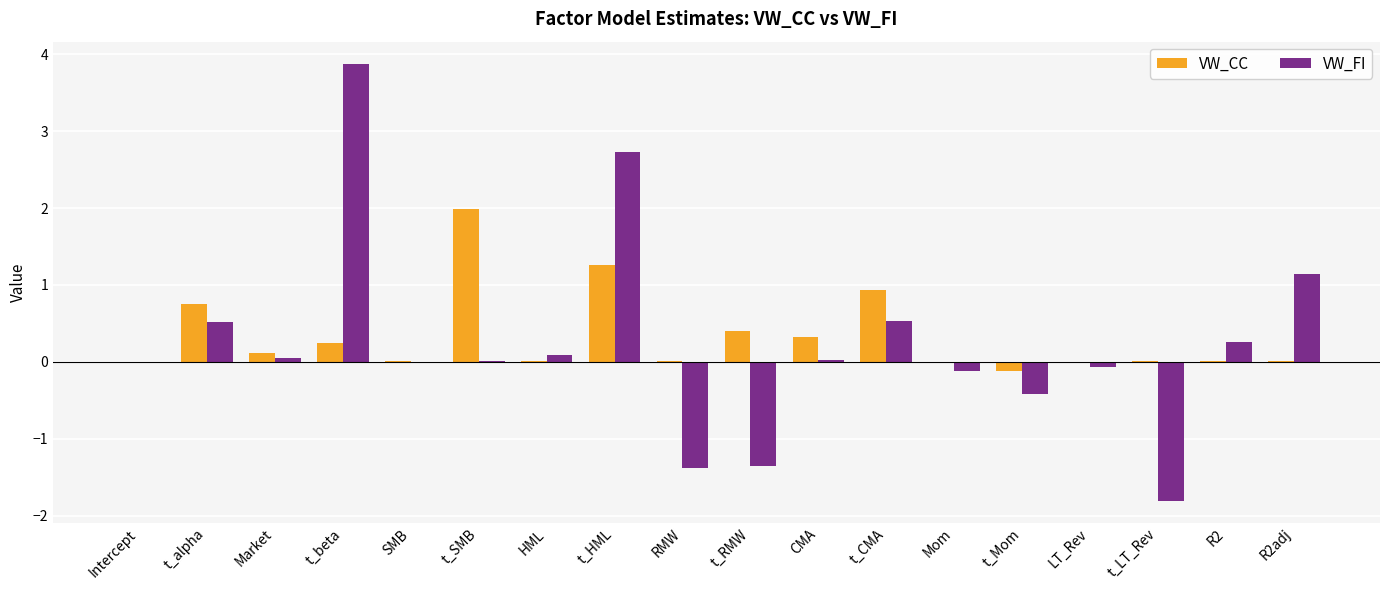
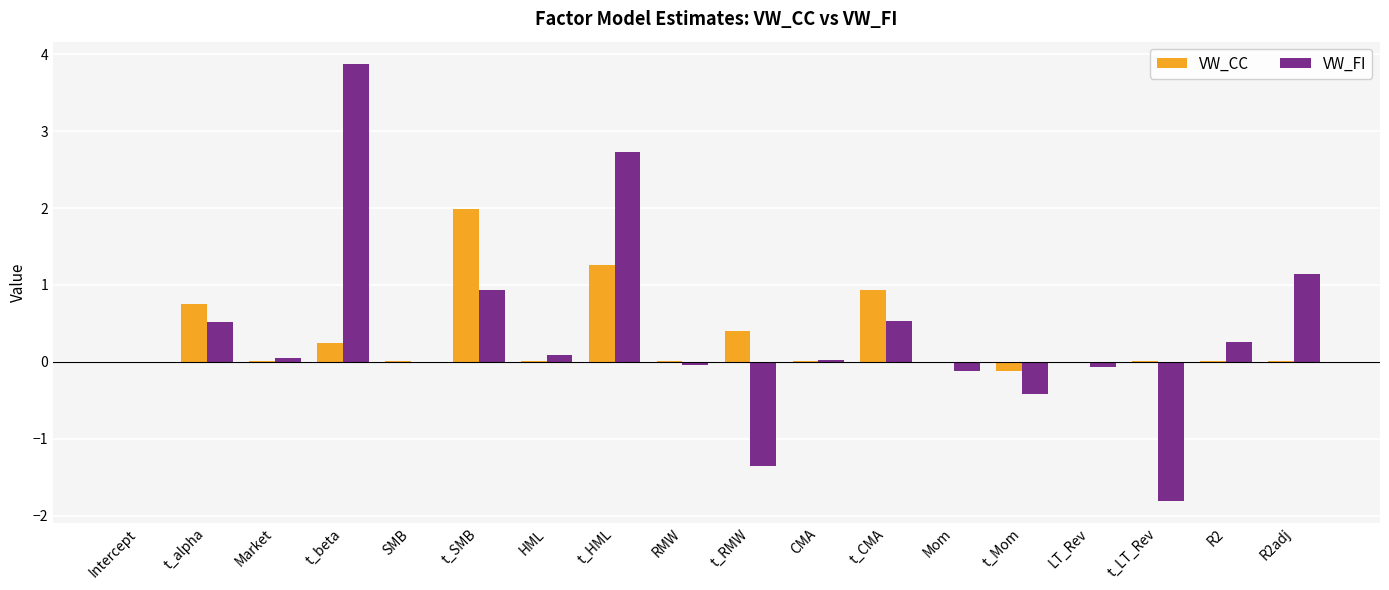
  {
    "VW_CC": {
      "t_alpha": 0.8,
-     "Market": 0.1,
+     "Market": 0.0,
      "t_beta": 0.2,
      "t_SMB": 2.0,
      "t_HML": 1.3,
      "t_RMW": 0.4,
-     "CMA": 0.3,
+     "CMA": 0.0,
      "t_CMA": 0.9,
      "t_Mom": -0.1
    },
    "VW_FI": {
      "t_alpha": 0.5,
      "Market": 0.0,
      "t_beta": 3.9,
-     "t_SMB": 0.0,
+     "t_SMB": 0.9,
      "HML": 0.1,
      "t_HML": 2.7,
-     "RMW": -1.4,
+     "RMW": 0.0,
      "t_RMW": -1.4,
      "t_CMA": 0.5,
      "Mom": -0.1,
      "t_Mom": -0.4,
      "LT_Rev": -0.1,
      "t_LT_Rev": -1.8,
      "R2": 0.3,
      "R2adj": 1.1
    }
  }
